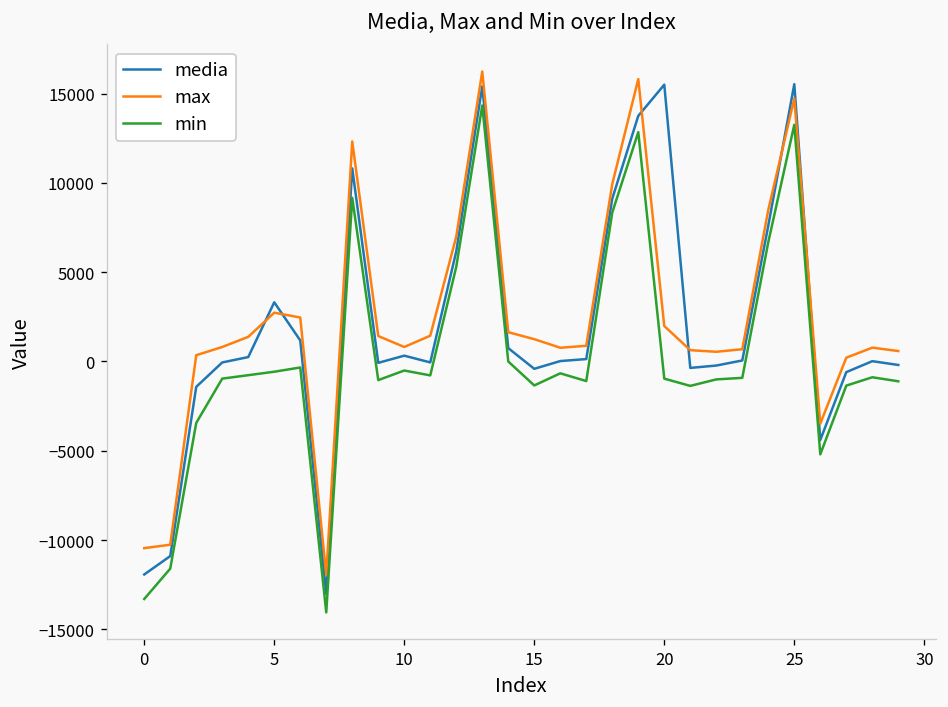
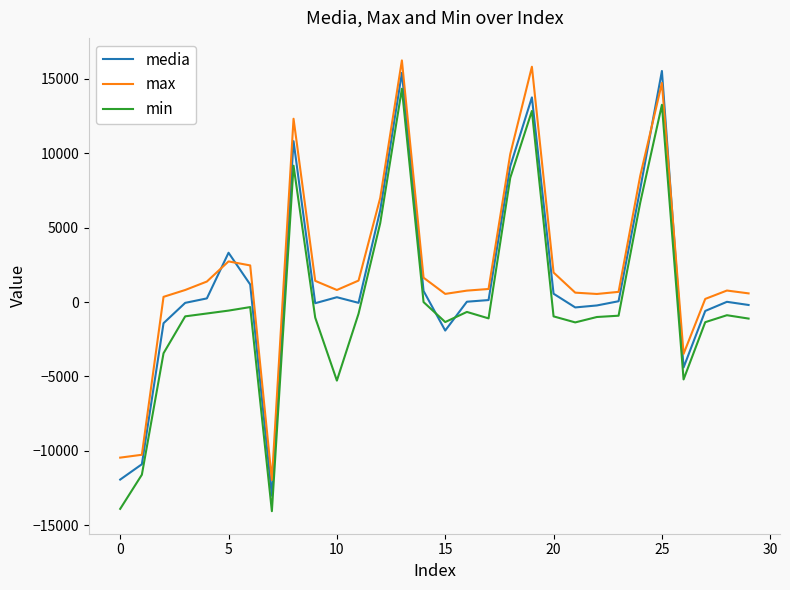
  {
    "media": {
      "0": -11900,
      "5": 3300,
      "10": 300,
-     "15": -400,
-     "20": 15500,
+     "15": -1900,
+     "20": 600,
      "25": 15500
    },
    "max": {
      "0": -10500,
      "5": 2700,
      "10": 800,
-     "15": 1300,
+     "15": 600,
      "20": 2000,
      "25": 14700
    },
    "min": {
-     "0": -13300,
+     "0": -13900,
      "5": -600,
-     "10": -500,
+     "10": -5300,
      "15": -1300,
      "20": -1000,
      "25": 13300
    }
  }
